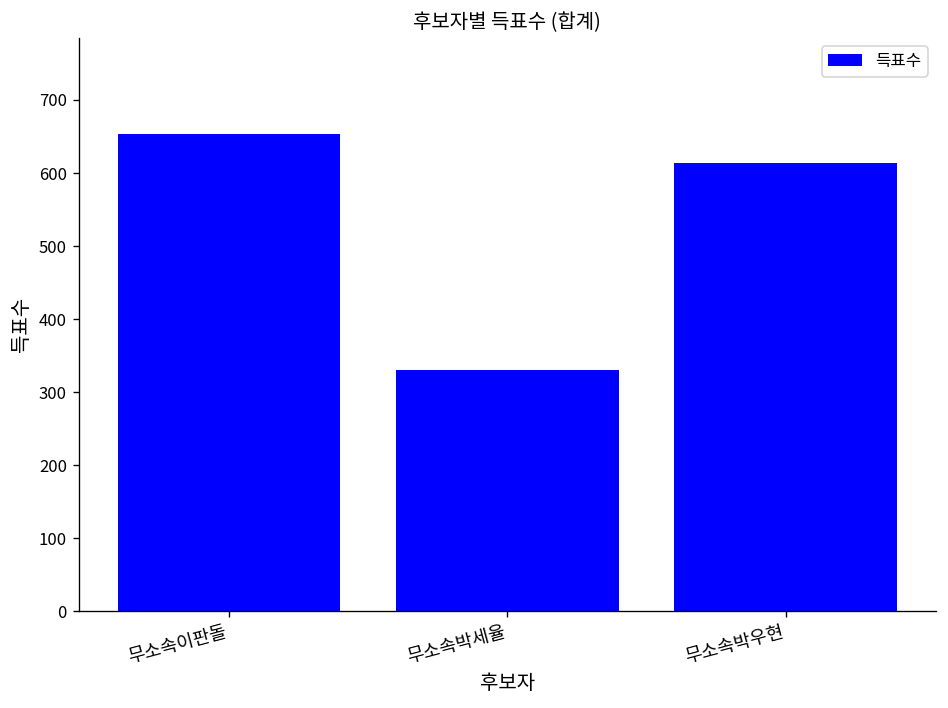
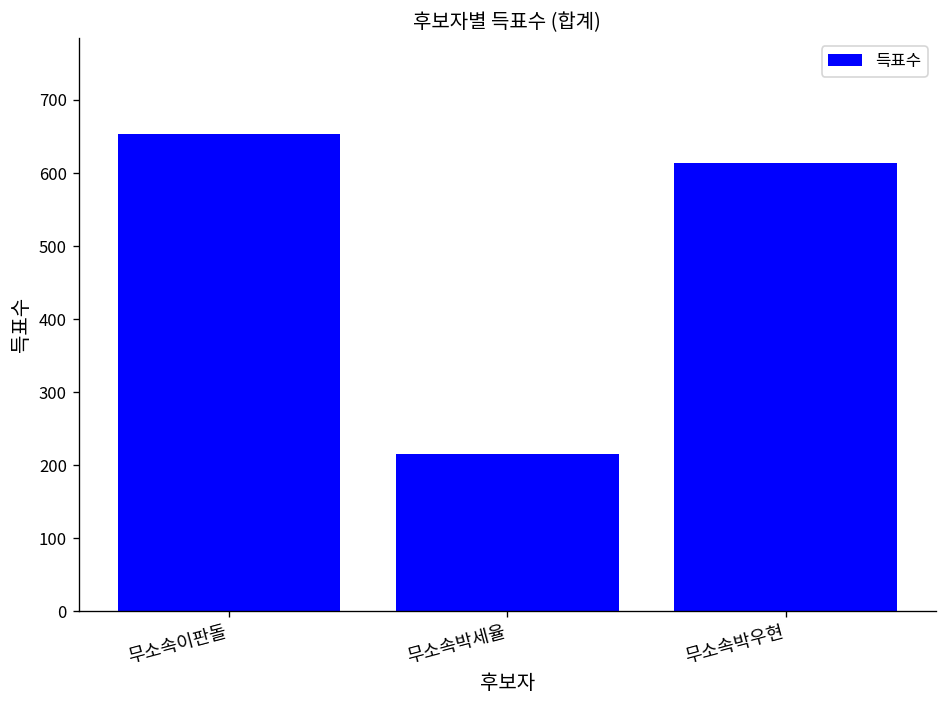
  {
    "무소속이판돌": 650,
-   "무소속박세율": 330,
+   "무소속박세율": 220,
    "무소속박우현": 610
  }
